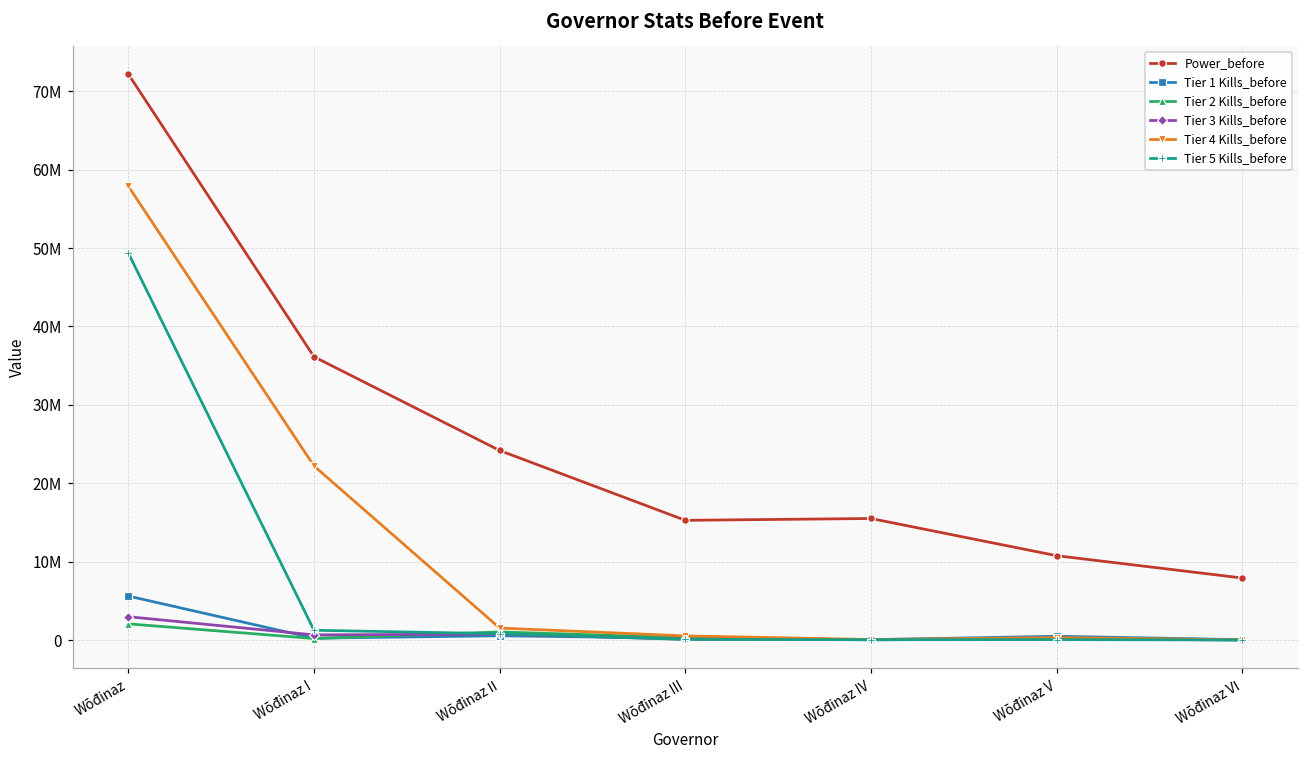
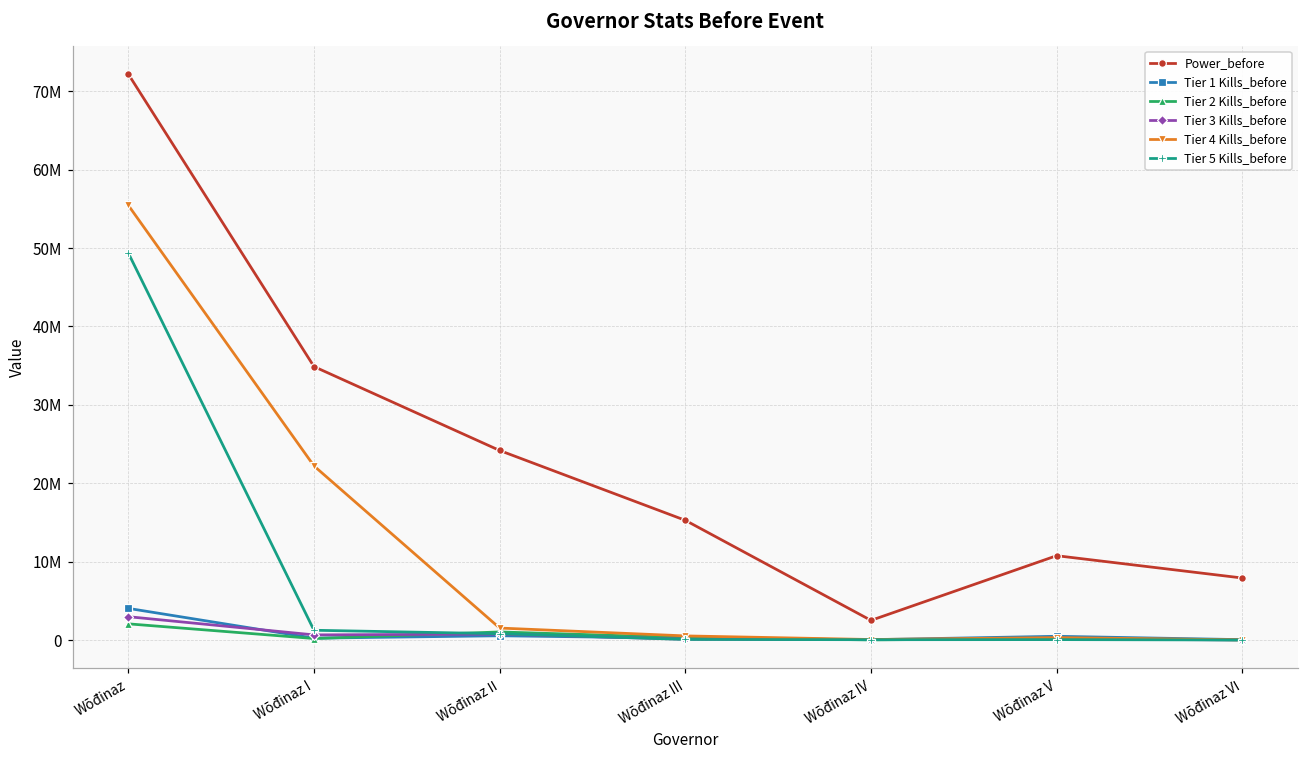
  {
    "Power_before": {
      "Wōđinaz": 72000000,
-     "Wōđinaz I": 36000000,
+     "Wōđinaz I": 35000000,
      "Wōđinaz ІІ": 24000000,
      "Wōđinaz III": 15000000,
-     "Wōđinaz IV": 16000000,
+     "Wōđinaz IV": 3000000,
      "Wōđinaz V": 11000000,
      "Wōđinaz VІ": 8000000
    },
    "Tier 1 Kills_before": {
-     "Wōđinaz": 6000000
+     "Wōđinaz": 4000000
    },
    "Tier 3 Kills_before": {
      "Wōđinaz": 3000000,
      "Wōđinaz I": 1000000
    },
    "Tier 4 Kills_before": {
-     "Wōđinaz": 58000000,
+     "Wōđinaz": 55000000,
      "Wōđinaz I": 22000000,
      "Wōđinaz ІІ": 2000000
    }
  }
